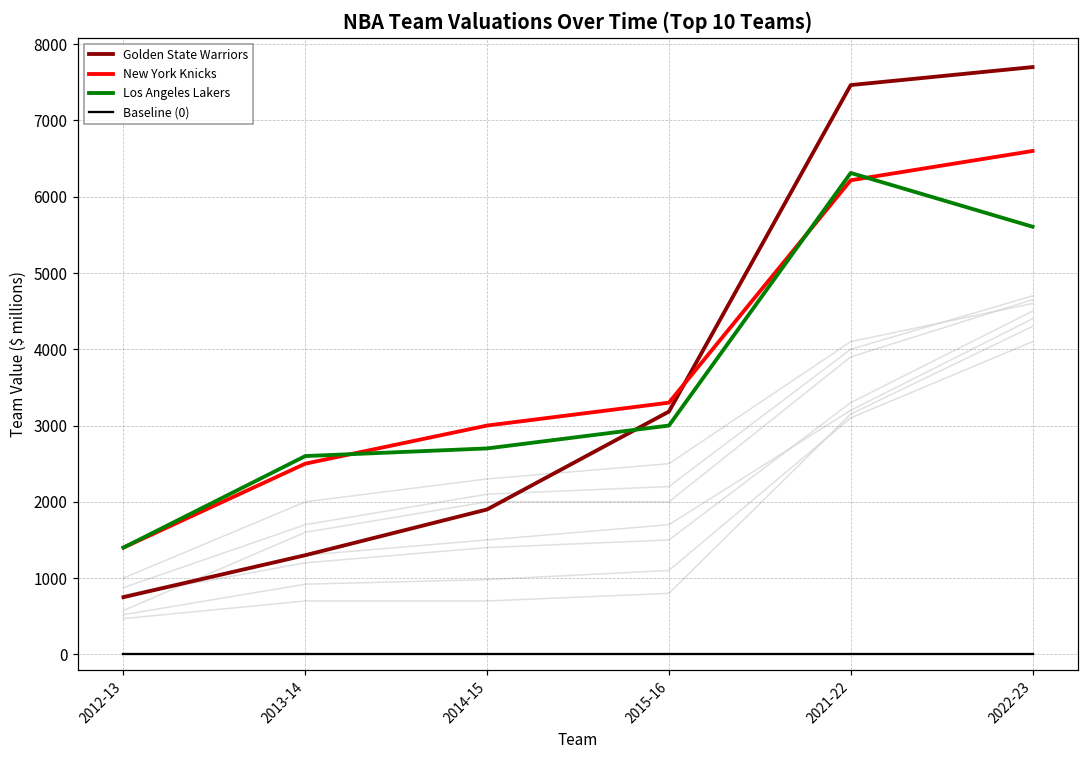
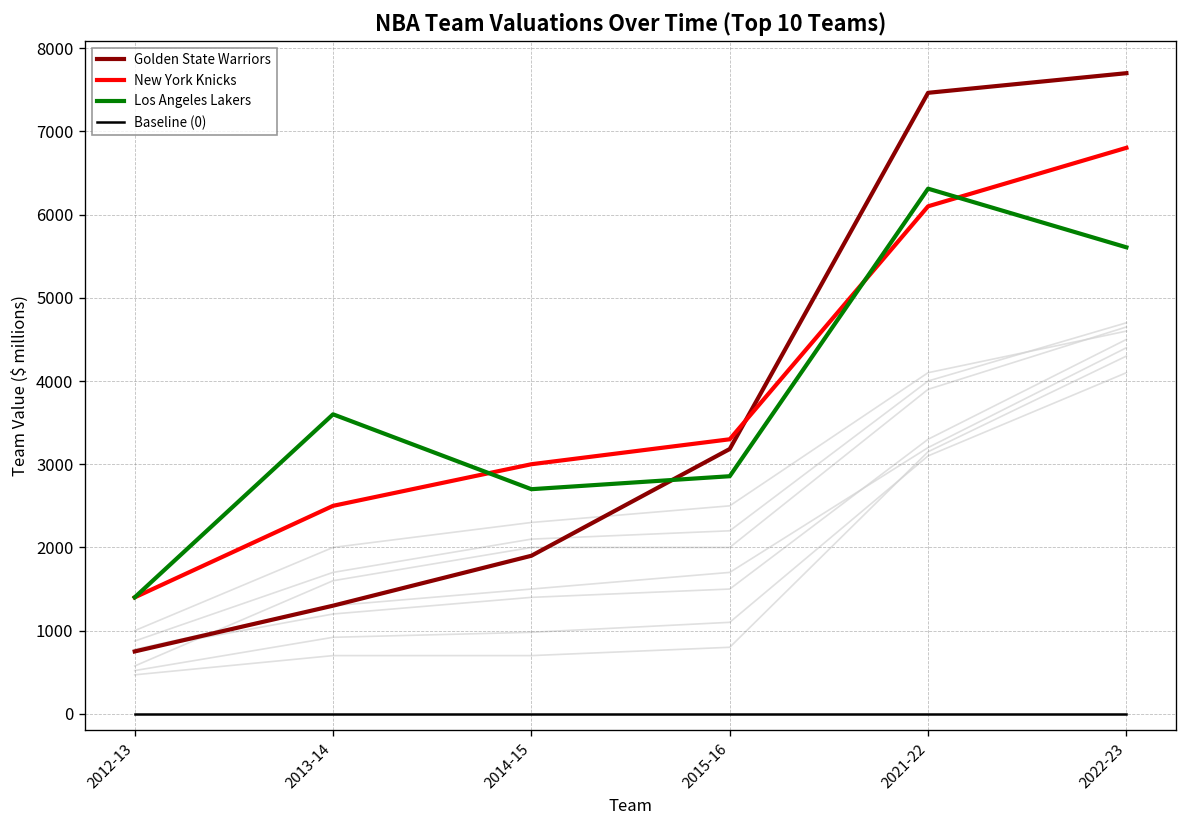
  {
    "Golden State Warriors": {
      "2014-15": 1900,
      "2015-16": 3200,
      "2021-22": 7500,
      "2022-23": 7700
    },
    "New York Knicks": {
      "2013-14": 2500,
      "2014-15": 3000,
      "2015-16": 3300,
-     "2021-22": 6200,
-     "2022-23": 6600
+     "2021-22": 6100,
+     "2022-23": 6800
    },
    "Los Angeles Lakers": {
-     "2013-14": 2600,
+     "2013-14": 3600,
      "2014-15": 2700,
-     "2015-16": 3000,
+     "2015-16": 2900,
      "2021-22": 6300,
      "2022-23": 5600
    },
    "Baseline (0)": {
      "2012-13": 0,
      "2013-14": 0,
      "2014-15": 0,
      "2015-16": 0,
      "2021-22": 0,
      "2022-23": 0
    }
  }
